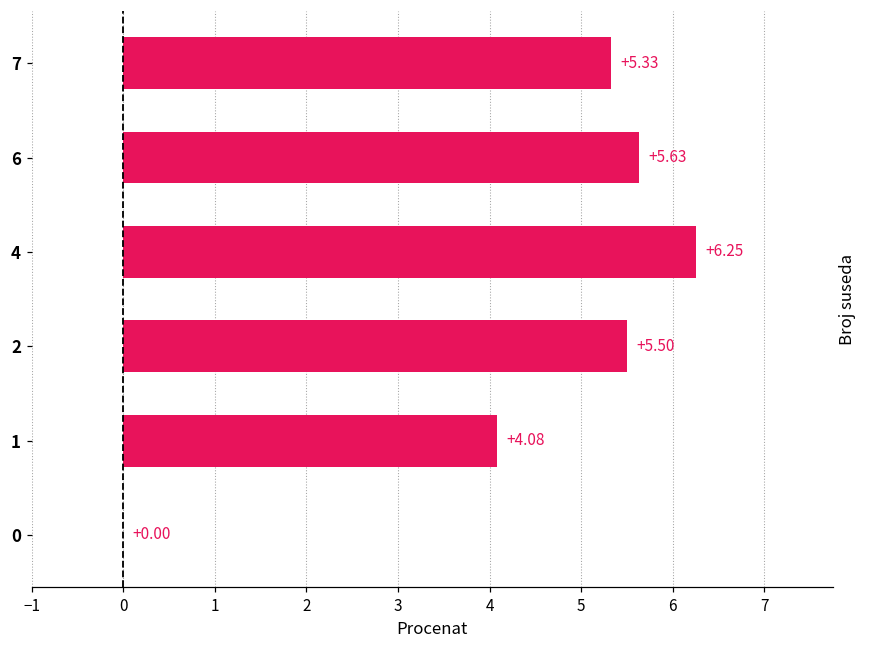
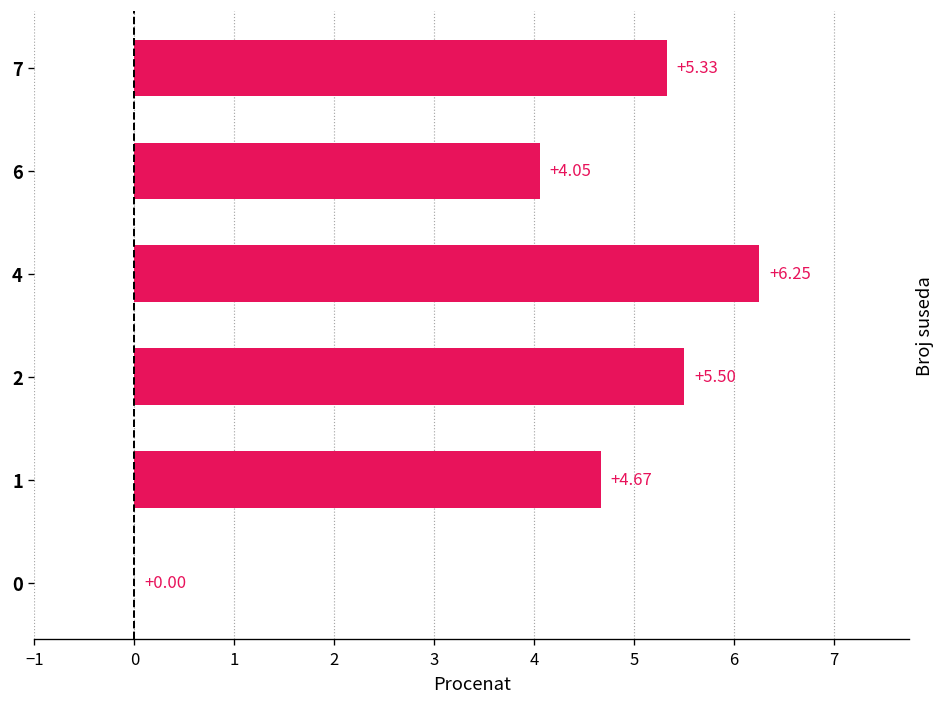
  {
    "7": "+5.33",
-   "6": "+5.63",
+   "6": "+4.05",
    "4": "+6.25",
    "2": "+5.50",
-   "1": "+4.08",
+   "1": "+4.67",
    "0": "+0.00"
  }
